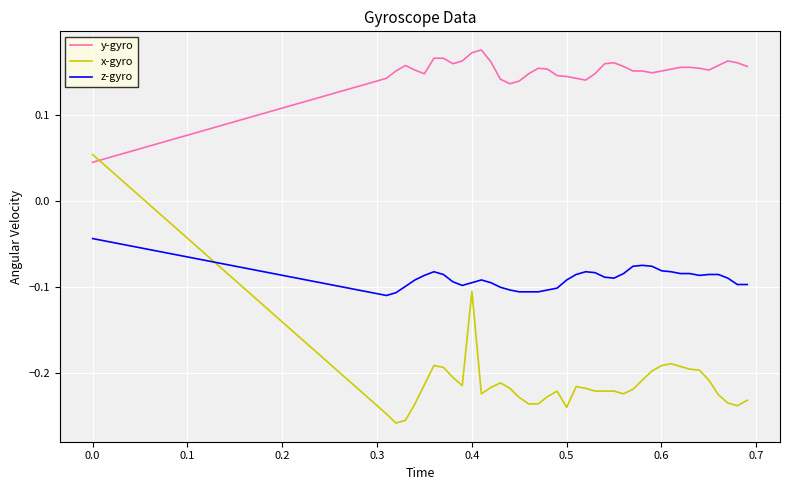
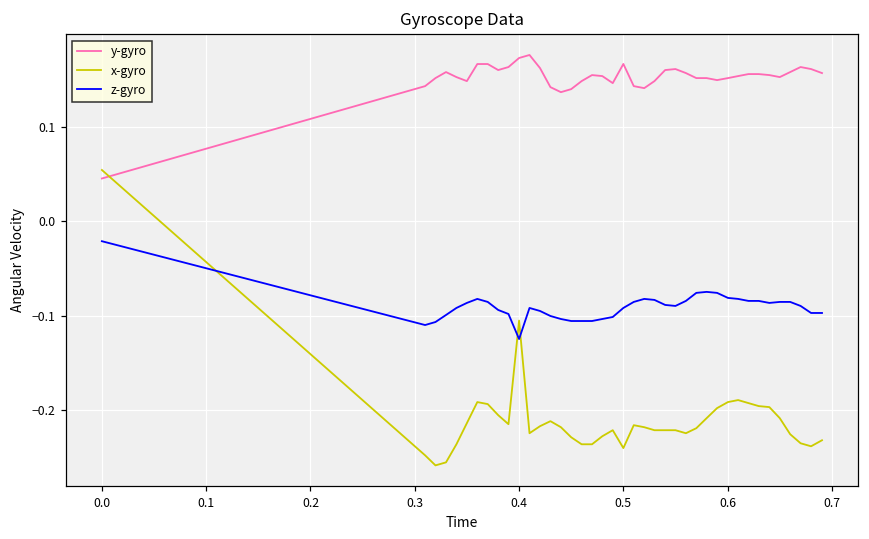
  {
    "y-gyro": {
      "0.0": 0.05,
      "0.4": 0.17,
-     "0.5": 0.15
+     "0.5": 0.17
    },
    "x-gyro": {
      "0.0": 0.05,
      "0.4": -0.11,
      "0.5": -0.24
    },
    "z-gyro": {
-     "0.0": -0.04,
-     "0.4": -0.10,
+     "0.0": -0.02,
+     "0.4": -0.12,
      "0.5": -0.09
    }
  }
